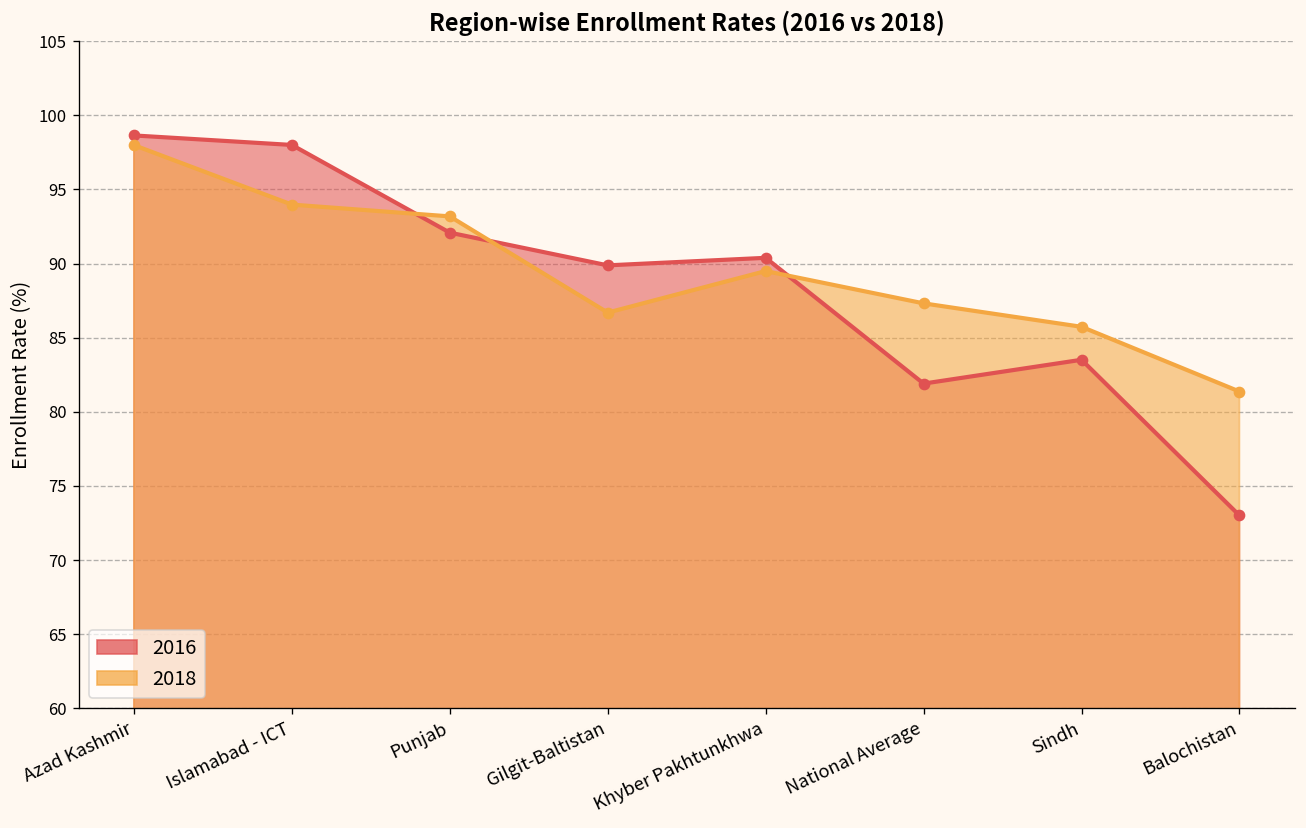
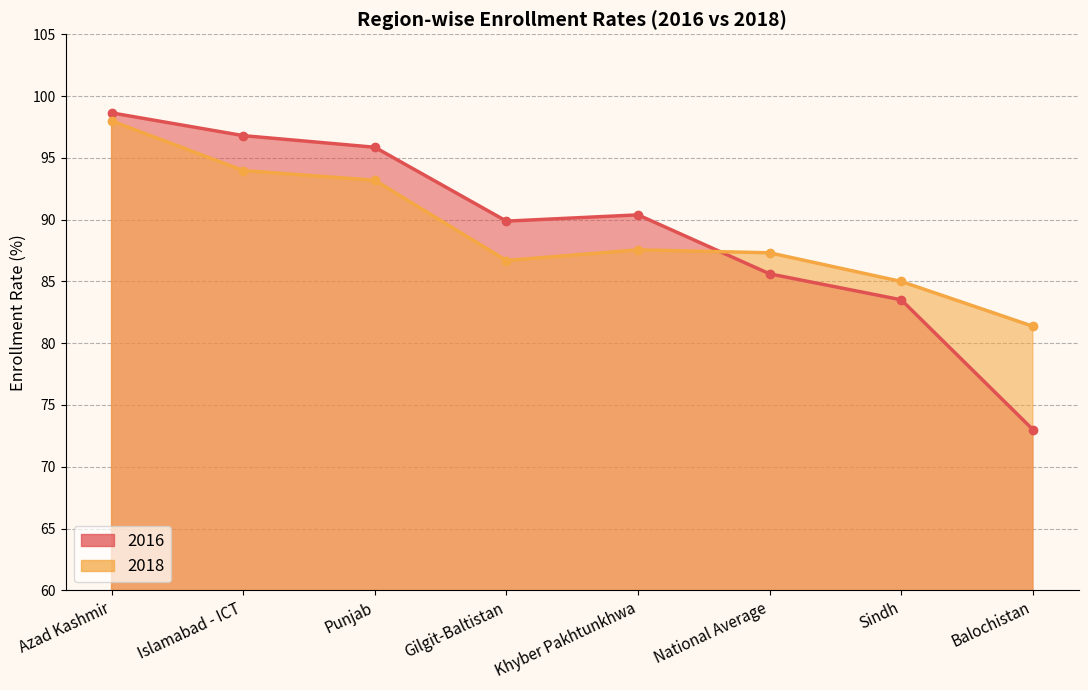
  {
    "2016": {
      "Azad Kashmir": 98.6,
-     "Islamabad - ICT": 98.0,
-     "Punjab": 92.1,
+     "Islamabad - ICT": 96.8,
+     "Punjab": 95.9,
      "Gilgit-Baltistan": 89.9,
      "Khyber Pakhtunkhwa": 90.4,
-     "National Average": 81.9,
+     "National Average": 85.6,
      "Sindh": 83.5,
      "Balochistan": 73.0
    },
    "2018": {
      "Azad Kashmir": 98.0,
      "Islamabad - ICT": 94.0,
      "Punjab": 93.2,
      "Gilgit-Baltistan": 86.7,
-     "Khyber Pakhtunkhwa": 89.5,
+     "Khyber Pakhtunkhwa": 87.6,
      "National Average": 87.3,
-     "Sindh": 85.7,
+     "Sindh": 85.0,
      "Balochistan": 81.4
    }
  }
